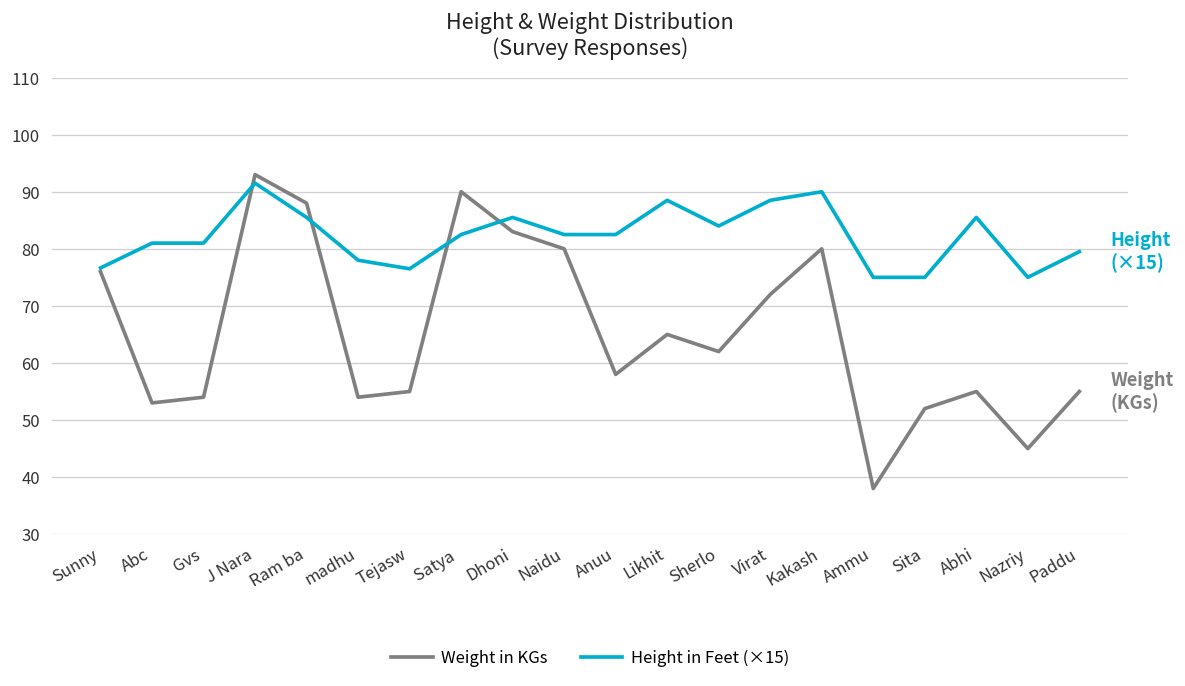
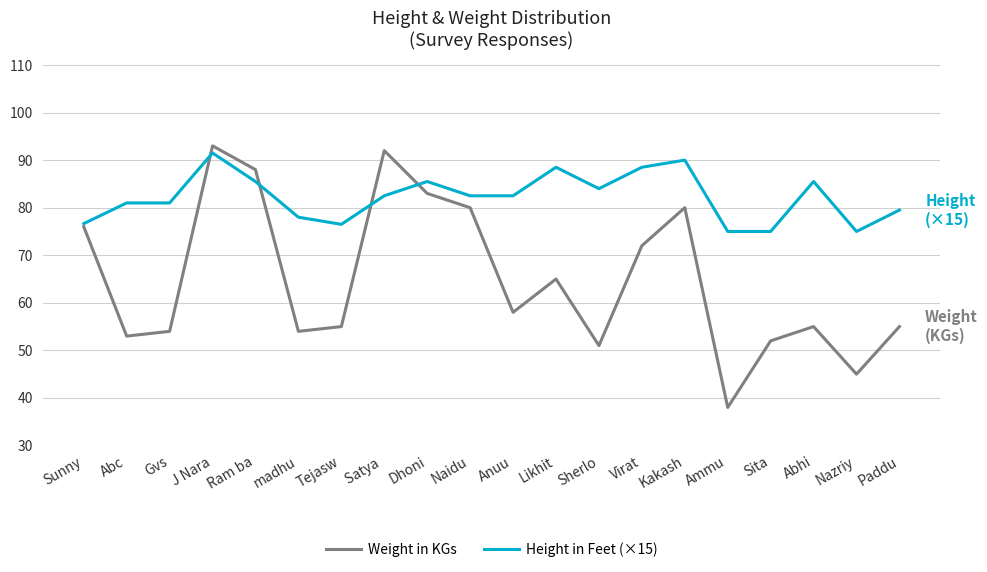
  {
    "Weight in KGs": {
      "Sunny": 76,
      "Abc": 53,
      "Gvs": 54,
      "J Nara": 93,
      "Ram ba": 88,
      "madhu": 54,
      "Tejasw": 55,
-     "Satya": 90,
+     "Satya": 92,
      "Dhoni": 83,
      "Naidu": 80,
      "Anuu": 58,
      "Likhit": 65,
-     "Sherlo": 62,
+     "Sherlo": 51,
      "Virat": 72,
      "Kakash": 80,
      "Ammu": 38,
      "Sita": 52,
      "Abhi": 55,
      "Nazriy": 45,
      "Paddu": 55
    },
    "Height in Feet (×15)": {
      "Sunny": 77,
      "Abc": 81,
      "Gvs": 81,
      "J Nara": 92,
      "Ram ba": 86,
      "madhu": 78,
      "Tejasw": 77,
      "Satya": 83,
      "Dhoni": 86,
      "Naidu": 83,
      "Anuu": 83,
      "Likhit": 89,
      "Sherlo": 84,
      "Virat": 89,
      "Kakash": 90,
      "Ammu": 75,
      "Sita": 75,
      "Abhi": 86,
      "Nazriy": 75,
      "Paddu": 80
    }
  }
